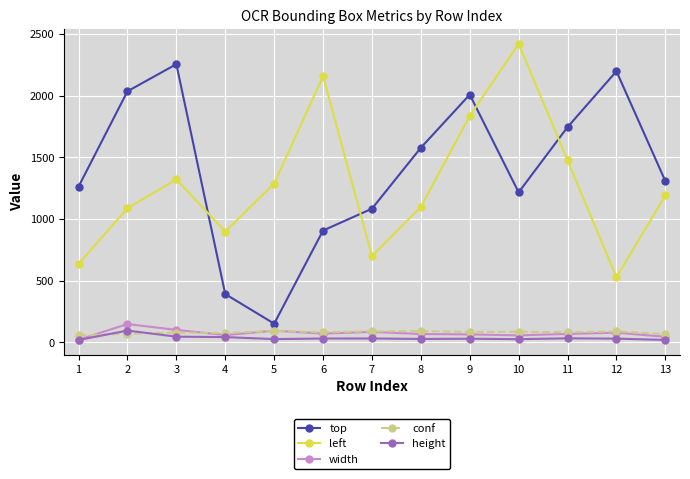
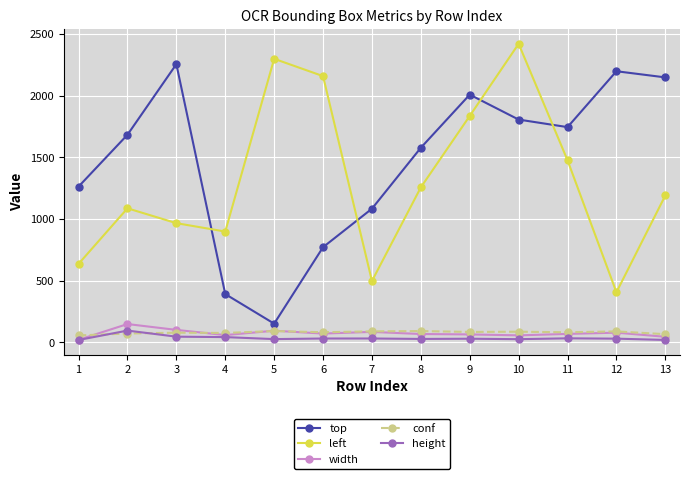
  {
    "top": {
      "1": 1260,
-     "2": 2040,
+     "2": 1680,
      "3": 2260,
      "4": 390,
      "5": 150,
-     "6": 910,
+     "6": 770,
      "7": 1080,
      "8": 1580,
      "9": 2010,
-     "10": 1220,
+     "10": 1810,
      "11": 1740,
      "12": 2200,
-     "13": 1310
+     "13": 2150
    },
    "left": {
      "1": 640,
      "2": 1090,
-     "3": 1320,
+     "3": 970,
      "4": 900,
-     "5": 1290,
+     "5": 2300,
      "6": 2160,
-     "7": 700,
-     "8": 1100,
+     "7": 500,
+     "8": 1260,
      "9": 1840,
      "10": 2420,
      "11": 1480,
-     "12": 530,
+     "12": 410,
      "13": 1190
    },
    "width": {
      "2": 150,
      "3": 100,
      "8": 70,
      "10": 60,
      "13": 40
    },
    "conf": {
      "1": 60,
      "2": 70,
      "3": 80,
      "8": 90,
      "10": 90,
      "13": 70
    },
    "height": {
      "2": 90,
      "3": 50,
      "5": 30,
      "6": 30,
      "7": 30,
      "8": 30,
      "9": 30,
      "10": 20,
      "11": 30,
      "12": 30,
      "13": 20
    }
  }
